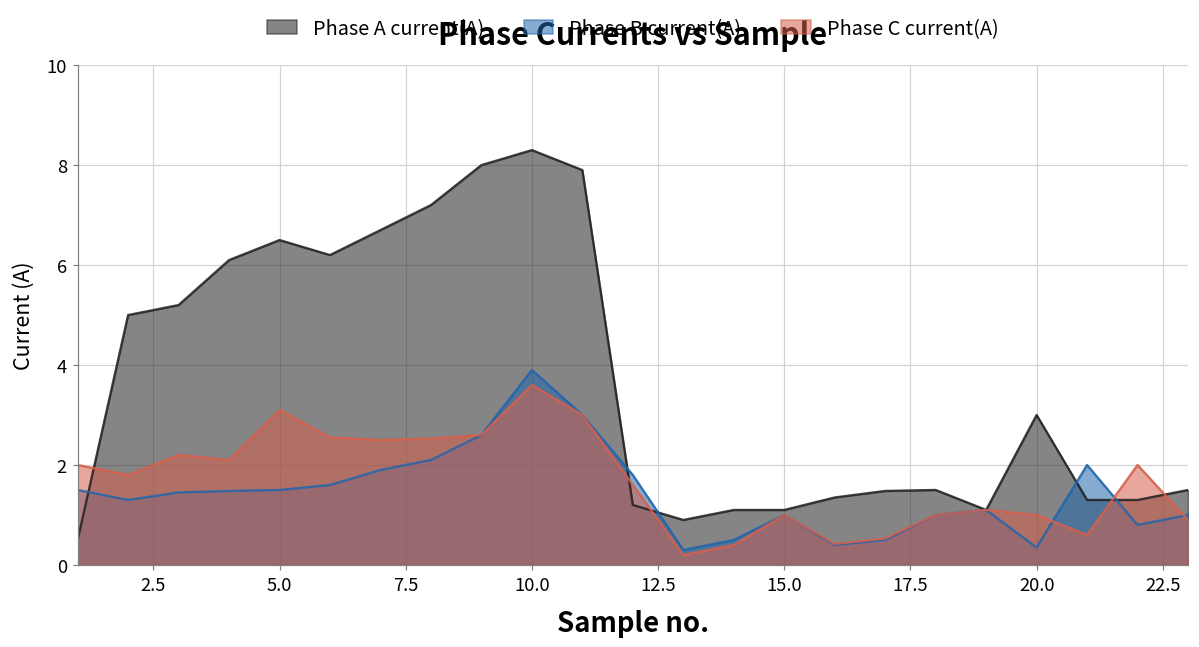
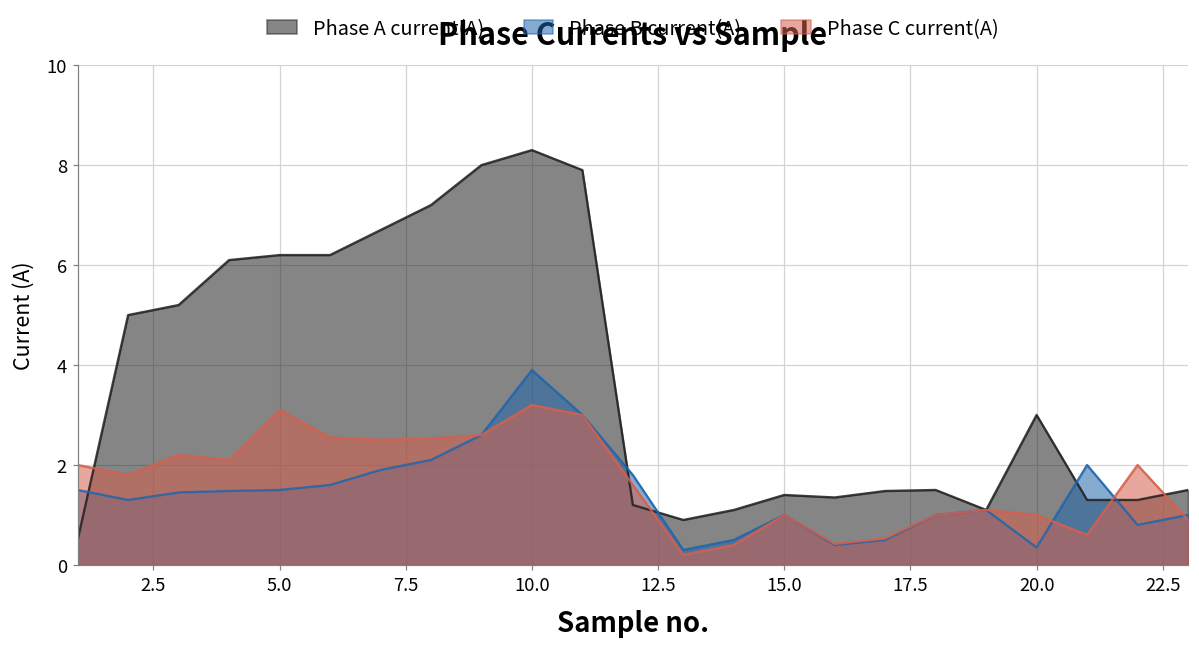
  {
    "Phase A current(A)": {
-     "5.0": 6.5,
+     "5.0": 6.2,
      "10.0": 8.3,
-     "15.0": 1.1,
+     "15.0": 1.4,
      "20.0": 3.0
    },
    "Phase B current(A)": {
      "5.0": 1.5,
      "10.0": 3.9,
      "20.0": 0.4
    },
    "Phase C current(A)": {
      "5.0": 3.1,
-     "10.0": 3.6,
+     "10.0": 3.2,
      "20.0": 1.0
    }
  }
